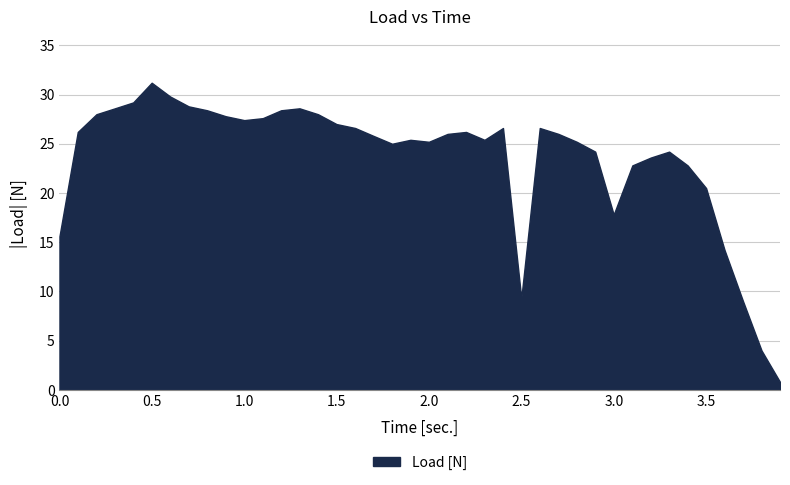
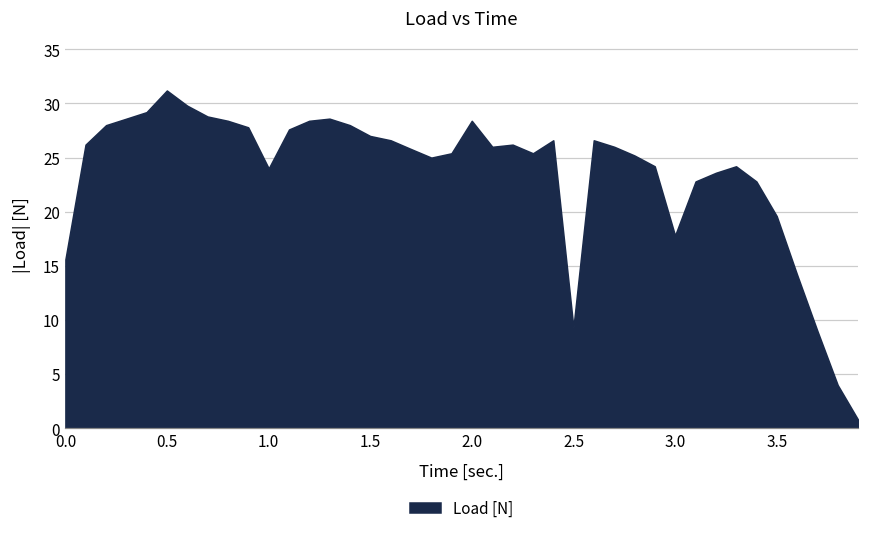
  {
    "0.0": 16,
    "0.5": 31,
-   "1.0": 27,
+   "1.0": 24,
    "1.5": 27,
-   "2.0": 25,
+   "2.0": 28,
    "2.5": 9,
    "3.0": 18,
-   "3.5": 21
+   "3.5": 20
  }
